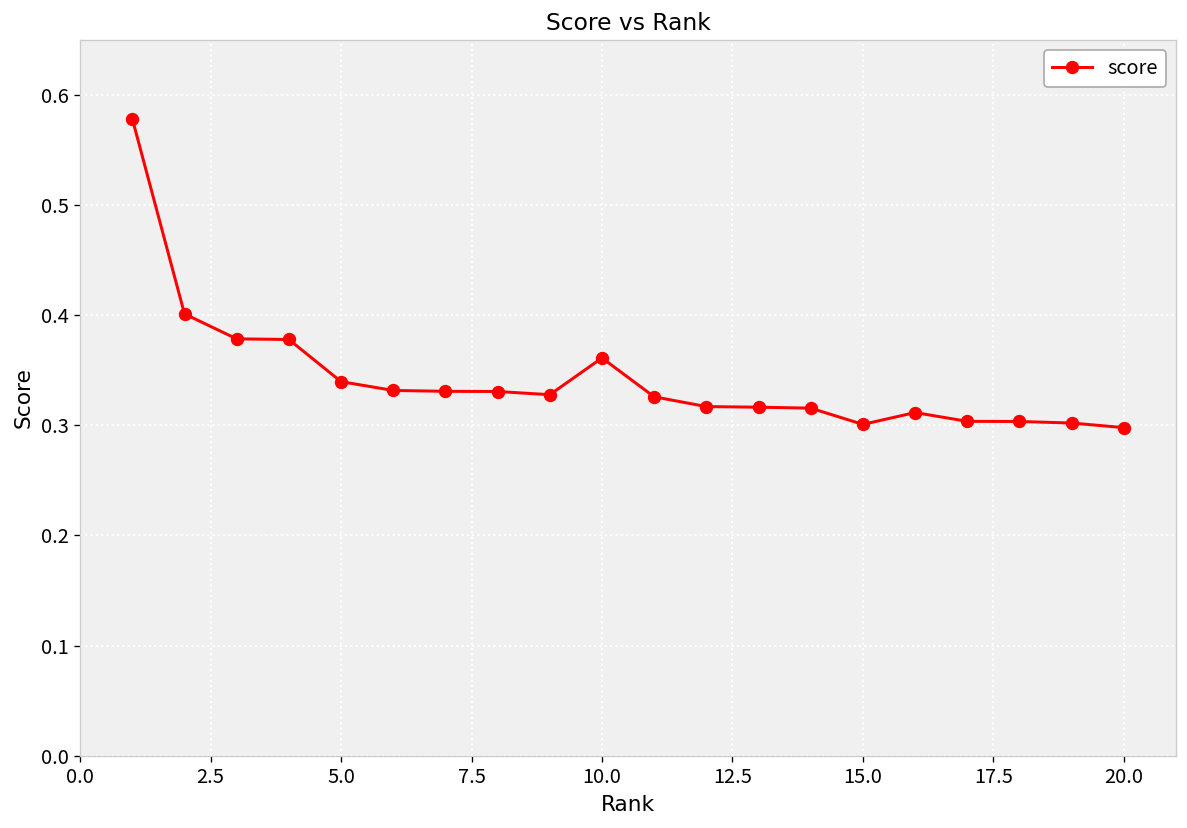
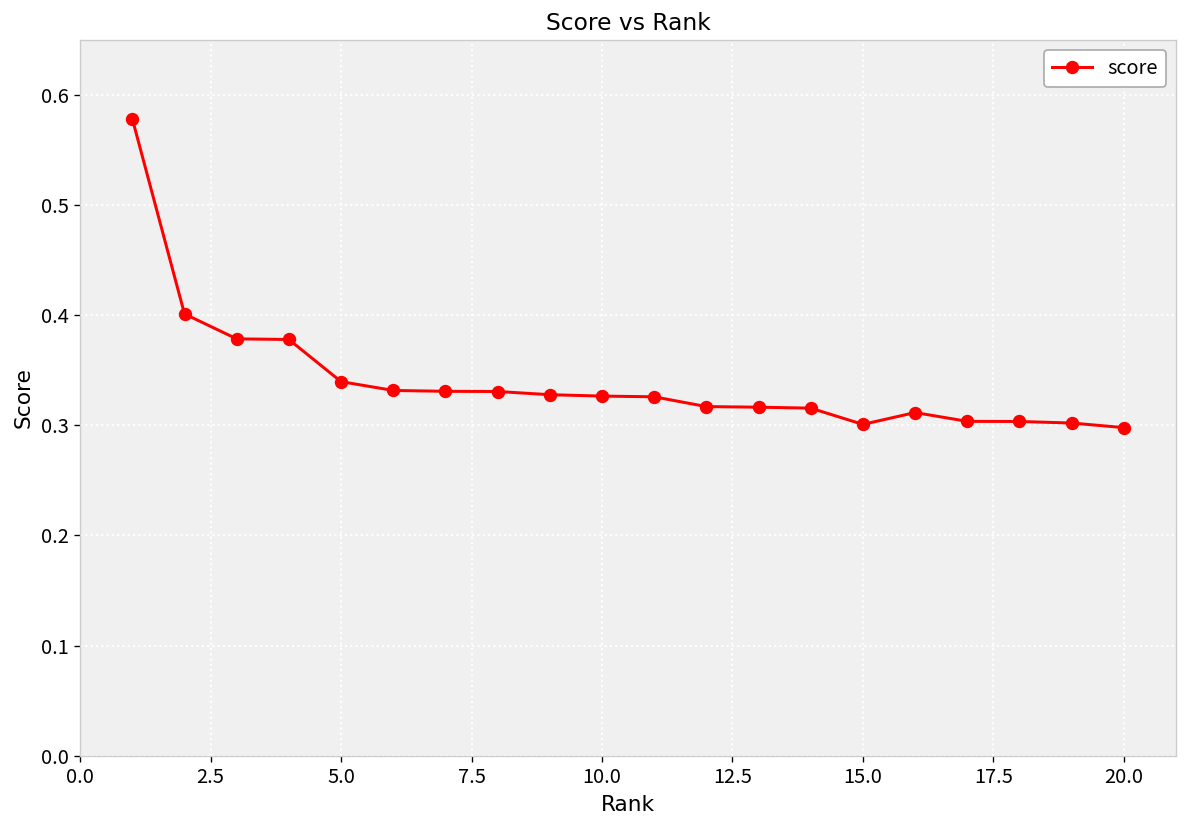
  {
    "5.0": 0.34,
-   "10.0": 0.36,
+   "10.0": 0.33,
    "15.0": 0.30,
    "20.0": 0.30
  }
